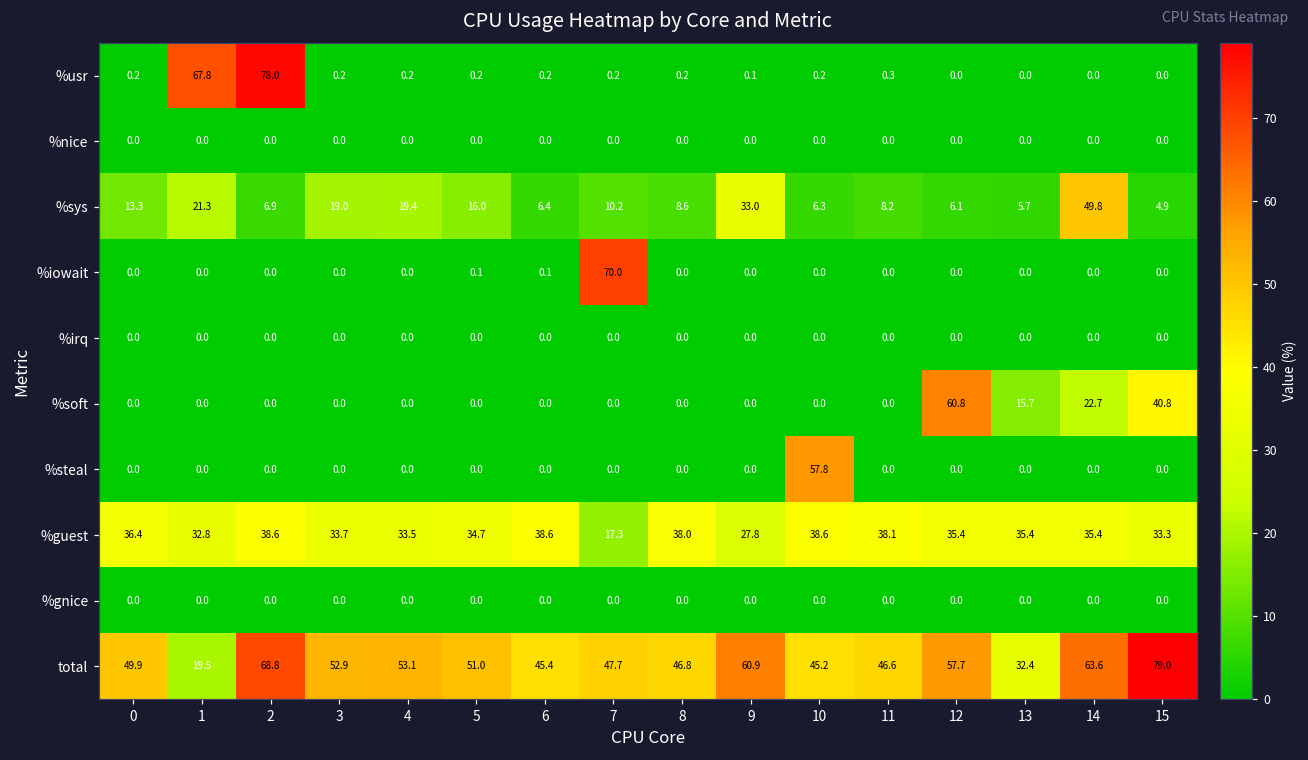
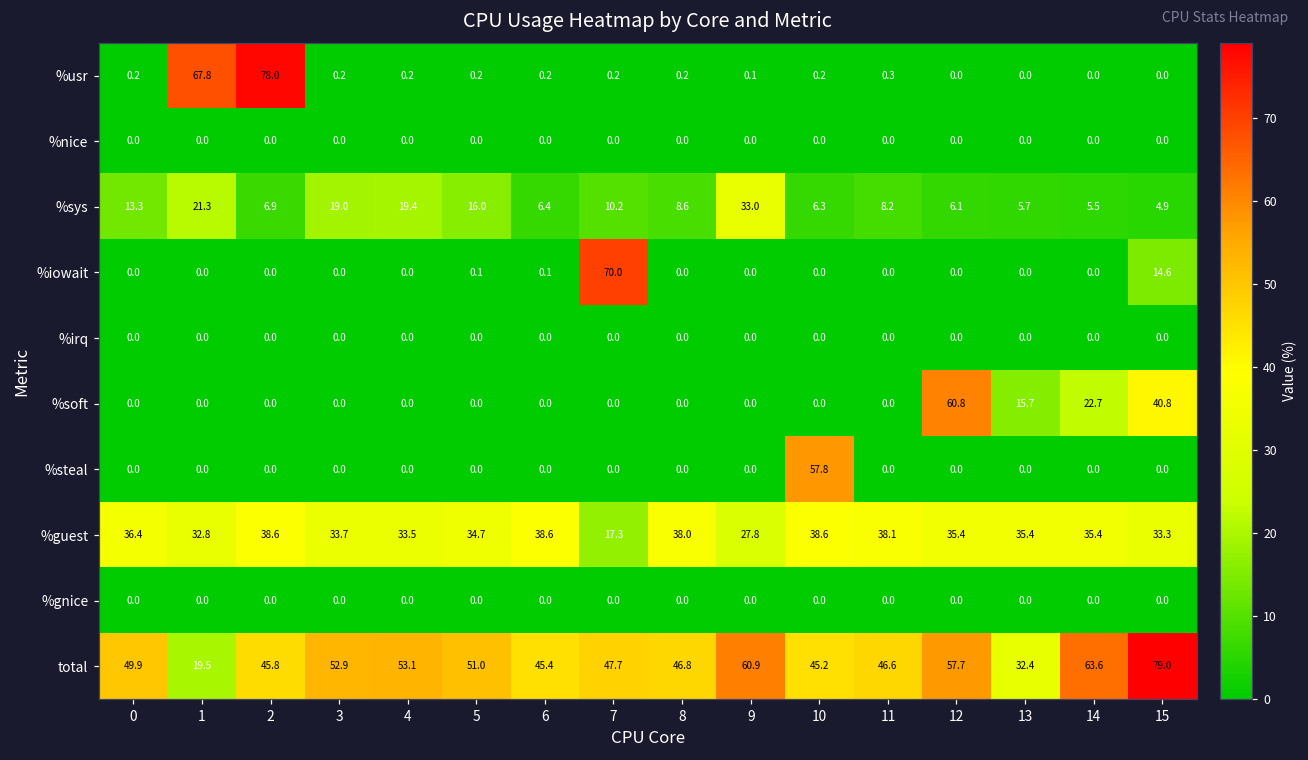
  {
    "%usr": {
      "0": 0.2,
      "1": 67.8,
      "2": 78.0,
      "3": 0.2,
      "4": 0.2,
      "5": 0.2,
      "6": 0.2,
      "7": 0.2,
      "8": 0.2,
      "9": 0.1,
      "10": 0.2,
      "11": 0.3,
      "12": 0.0,
      "13": 0.0,
      "14": 0.0,
      "15": 0.0
    },
    "%nice": {
      "0": 0.0,
      "1": 0.0,
      "2": 0.0,
      "3": 0.0,
      "4": 0.0,
      "5": 0.0,
      "6": 0.0,
      "7": 0.0,
      "8": 0.0,
      "9": 0.0,
      "10": 0.0,
      "11": 0.0,
      "12": 0.0,
      "13": 0.0,
      "14": 0.0,
      "15": 0.0
    },
    "%sys": {
      "0": 13.3,
      "1": 21.3,
      "2": 6.9,
      "3": 19.0,
      "4": 19.4,
      "5": 16.0,
      "6": 6.4,
      "7": 10.2,
      "8": 8.6,
      "9": 33.0,
      "10": 6.3,
      "11": 8.2,
      "12": 6.1,
      "13": 5.7,
-     "14": 49.8,
+     "14": 5.5,
      "15": 4.9
    },
    "%iowait": {
      "0": 0.0,
      "1": 0.0,
      "2": 0.0,
      "3": 0.0,
      "4": 0.0,
      "5": 0.1,
      "6": 0.1,
      "7": 70.0,
      "8": 0.0,
      "9": 0.0,
      "10": 0.0,
      "11": 0.0,
      "12": 0.0,
      "13": 0.0,
      "14": 0.0,
-     "15": 0.0
+     "15": 14.6
    },
    "%irq": {
      "0": 0.0,
      "1": 0.0,
      "2": 0.0,
      "3": 0.0,
      "4": 0.0,
      "5": 0.0,
      "6": 0.0,
      "7": 0.0,
      "8": 0.0,
      "9": 0.0,
      "10": 0.0,
      "11": 0.0,
      "12": 0.0,
      "13": 0.0,
      "14": 0.0,
      "15": 0.0
    },
    "%soft": {
      "0": 0.0,
      "1": 0.0,
      "2": 0.0,
      "3": 0.0,
      "4": 0.0,
      "5": 0.0,
      "6": 0.0,
      "7": 0.0,
      "8": 0.0,
      "9": 0.0,
      "10": 0.0,
      "11": 0.0,
      "12": 60.8,
      "13": 15.7,
      "14": 22.7,
      "15": 40.8
    },
    "%steal": {
      "0": 0.0,
      "1": 0.0,
      "2": 0.0,
      "3": 0.0,
      "4": 0.0,
      "5": 0.0,
      "6": 0.0,
      "7": 0.0,
      "8": 0.0,
      "9": 0.0,
      "10": 57.8,
      "11": 0.0,
      "12": 0.0,
      "13": 0.0,
      "14": 0.0,
      "15": 0.0
    },
    "%guest": {
      "0": 36.4,
      "1": 32.8,
      "2": 38.6,
      "3": 33.7,
      "4": 33.5,
      "5": 34.7,
      "6": 38.6,
      "7": 17.3,
      "8": 38.0,
      "9": 27.8,
      "10": 38.6,
      "11": 38.1,
      "12": 35.4,
      "13": 35.4,
      "14": 35.4,
      "15": 33.3
    },
    "%gnice": {
      "0": 0.0,
      "1": 0.0,
      "2": 0.0,
      "3": 0.0,
      "4": 0.0,
      "5": 0.0,
      "6": 0.0,
      "7": 0.0,
      "8": 0.0,
      "9": 0.0,
      "10": 0.0,
      "11": 0.0,
      "12": 0.0,
      "13": 0.0,
      "14": 0.0,
      "15": 0.0
    },
    "total": {
      "0": 49.9,
      "1": 19.5,
-     "2": 68.8,
+     "2": 45.8,
      "3": 52.9,
      "4": 53.1,
      "5": 51.0,
      "6": 45.4,
      "7": 47.7,
      "8": 46.8,
      "9": 60.9,
      "10": 45.2,
      "11": 46.6,
      "12": 57.7,
      "13": 32.4,
      "14": 63.6,
      "15": 79.0
    }
  }
